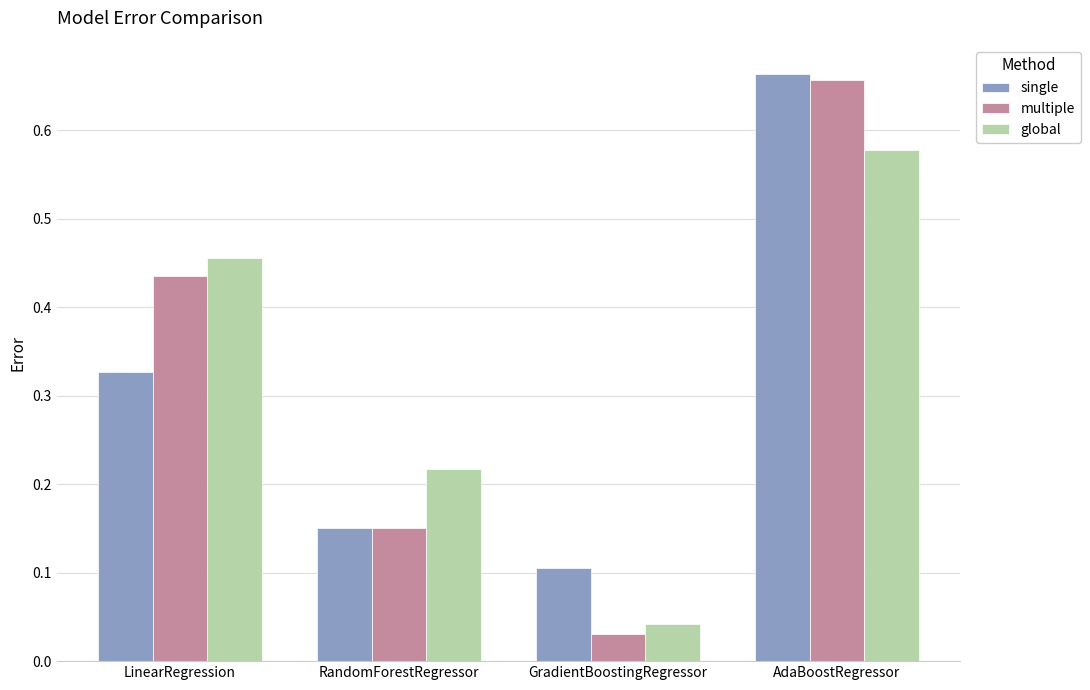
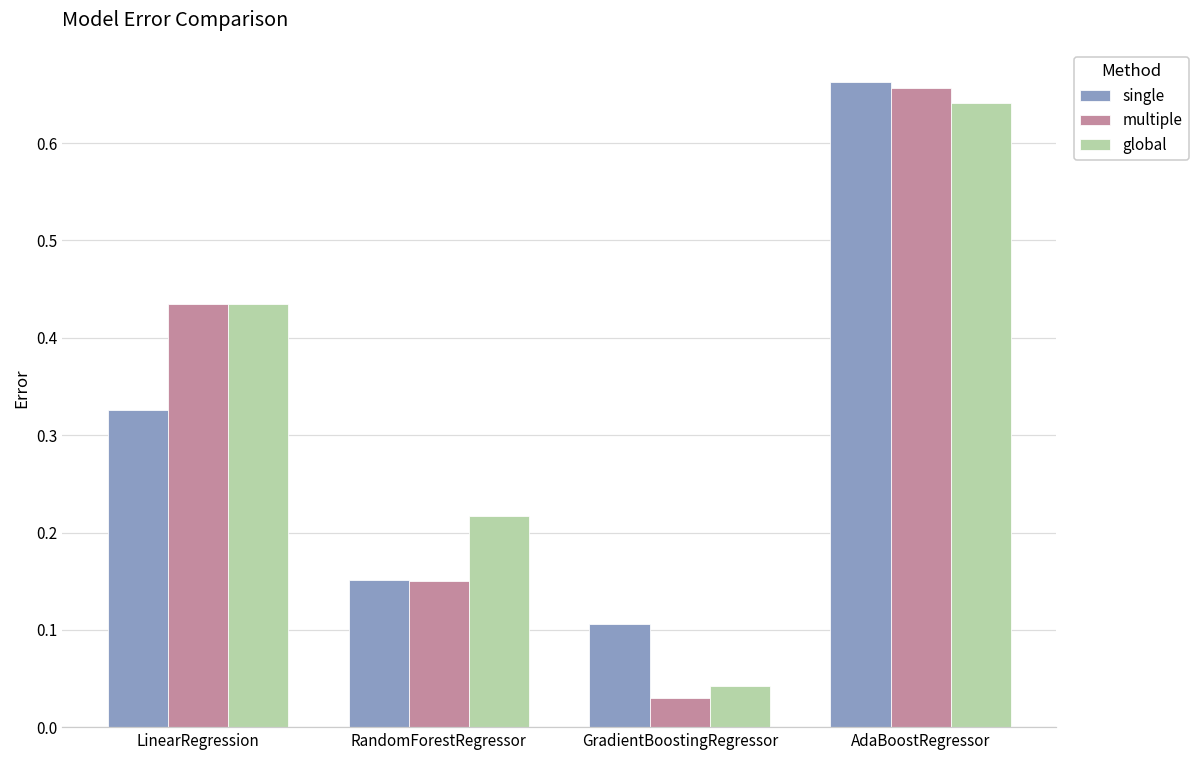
  {
    "single": {
      "LinearRegression": 0.33,
      "RandomForestRegressor": 0.15,
      "GradientBoostingRegressor": 0.11,
      "AdaBoostRegressor": 0.66
    },
    "multiple": {
      "LinearRegression": 0.43,
      "RandomForestRegressor": 0.15,
      "GradientBoostingRegressor": 0.03,
      "AdaBoostRegressor": 0.66
    },
    "global": {
-     "LinearRegression": 0.46,
+     "LinearRegression": 0.43,
      "RandomForestRegressor": 0.22,
      "GradientBoostingRegressor": 0.04,
-     "AdaBoostRegressor": 0.58
+     "AdaBoostRegressor": 0.64
    }
  }
